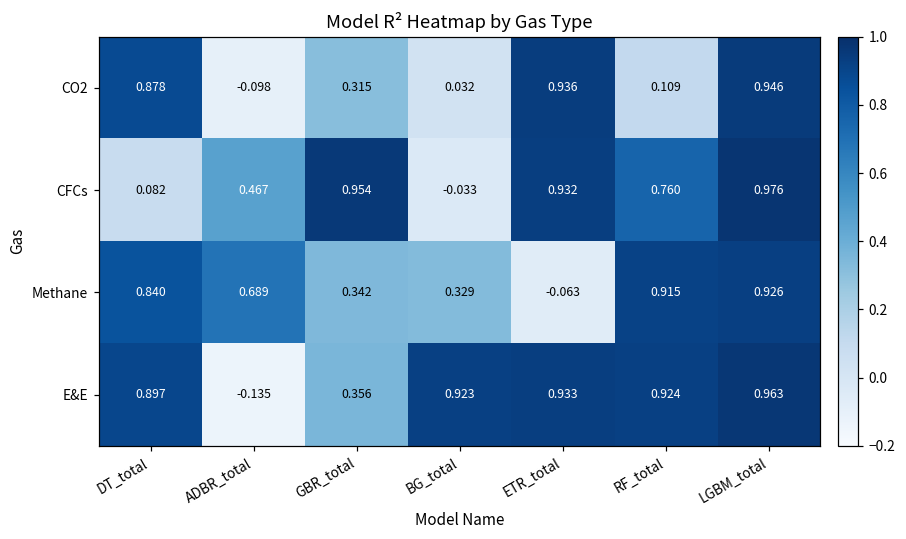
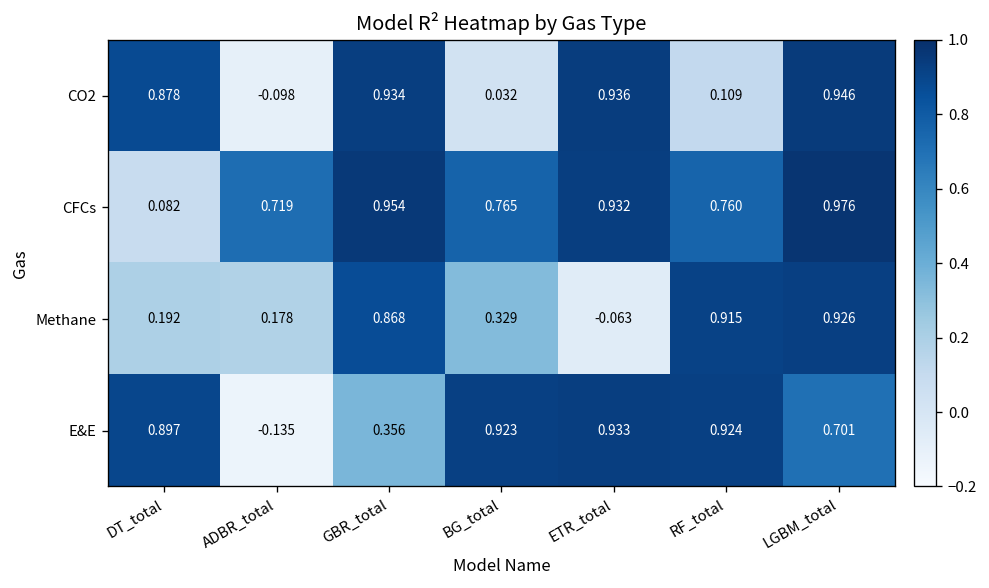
  {
    "CO2": {
      "DT_total": 0.878,
      "ADBR_total": -0.098,
-     "GBR_total": 0.315,
+     "GBR_total": 0.934,
      "BG_total": 0.032,
      "ETR_total": 0.936,
      "RF_total": 0.109,
      "LGBM_total": 0.946
    },
    "CFCs": {
      "DT_total": 0.082,
-     "ADBR_total": 0.467,
+     "ADBR_total": 0.719,
      "GBR_total": 0.954,
-     "BG_total": -0.033,
+     "BG_total": 0.765,
      "ETR_total": 0.932,
      "RF_total": 0.760,
      "LGBM_total": 0.976
    },
    "Methane": {
-     "DT_total": 0.840,
-     "ADBR_total": 0.689,
-     "GBR_total": 0.342,
+     "DT_total": 0.192,
+     "ADBR_total": 0.178,
+     "GBR_total": 0.868,
      "BG_total": 0.329,
      "ETR_total": -0.063,
      "RF_total": 0.915,
      "LGBM_total": 0.926
    },
    "E&E": {
      "DT_total": 0.897,
      "ADBR_total": -0.135,
      "GBR_total": 0.356,
      "BG_total": 0.923,
      "ETR_total": 0.933,
      "RF_total": 0.924,
-     "LGBM_total": 0.963
+     "LGBM_total": 0.701
    }
  }
